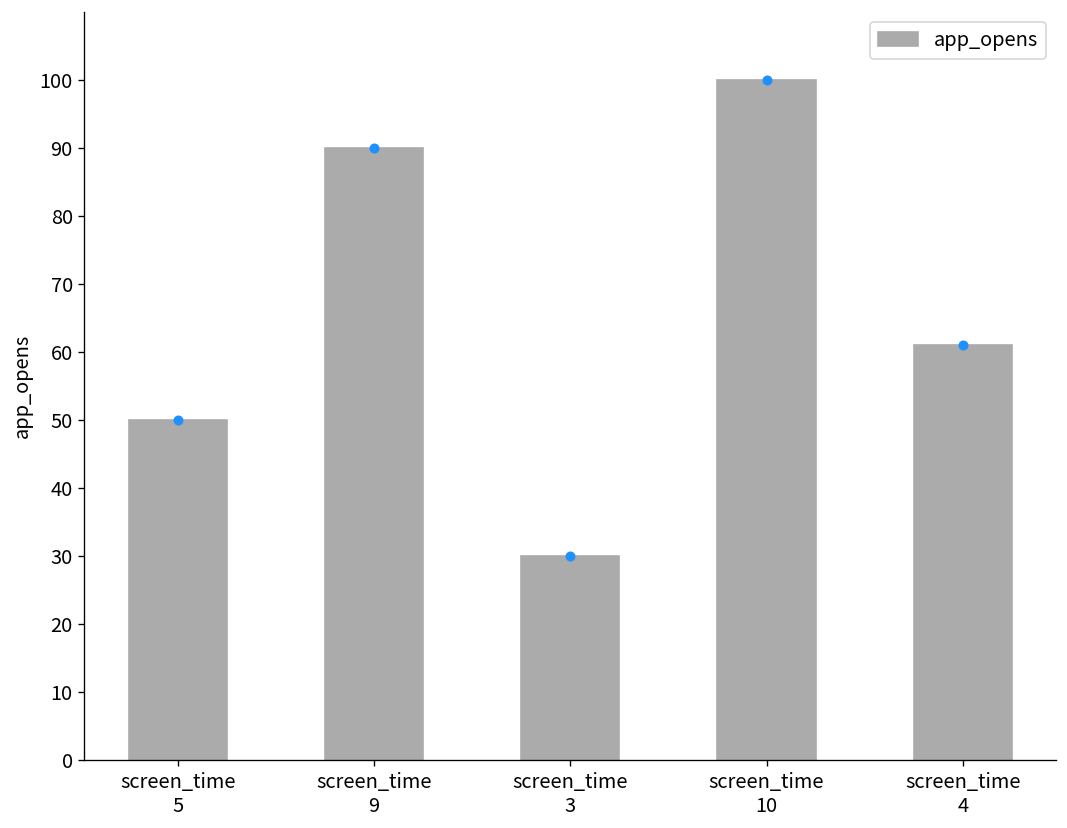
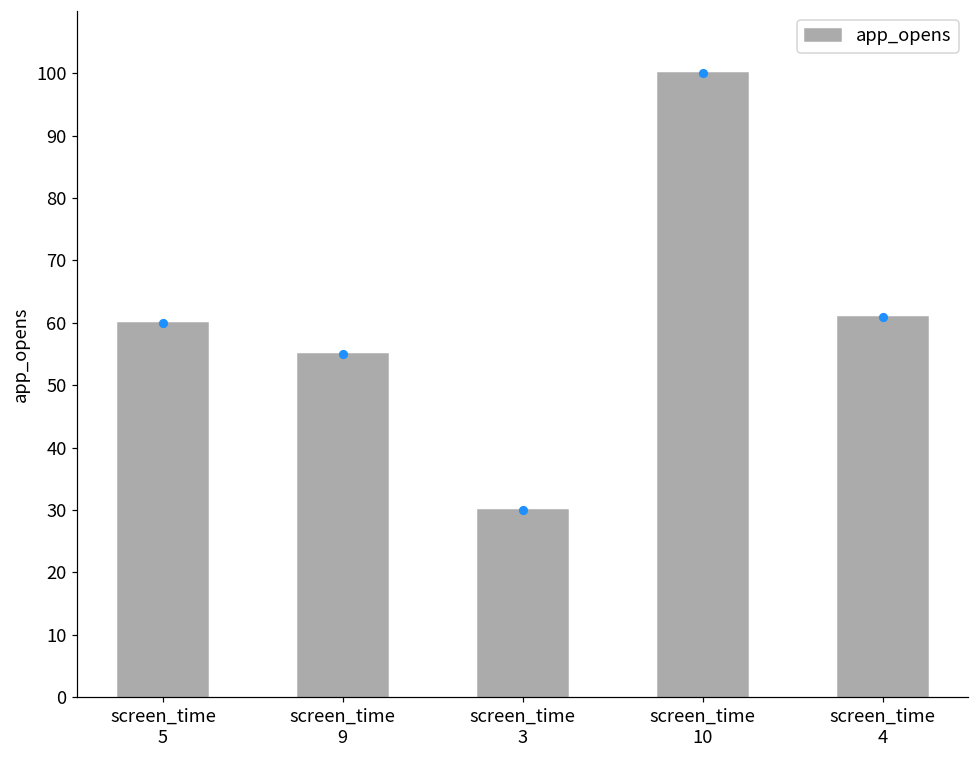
  {
    "app_opens": {
-     "screen_time 5": 50,
-     "screen_time 9": 90,
+     "screen_time 5": 60,
+     "screen_time 9": 55,
      "screen_time 3": 30,
      "screen_time 10": 100,
      "screen_time 4": 61
    }
  }
